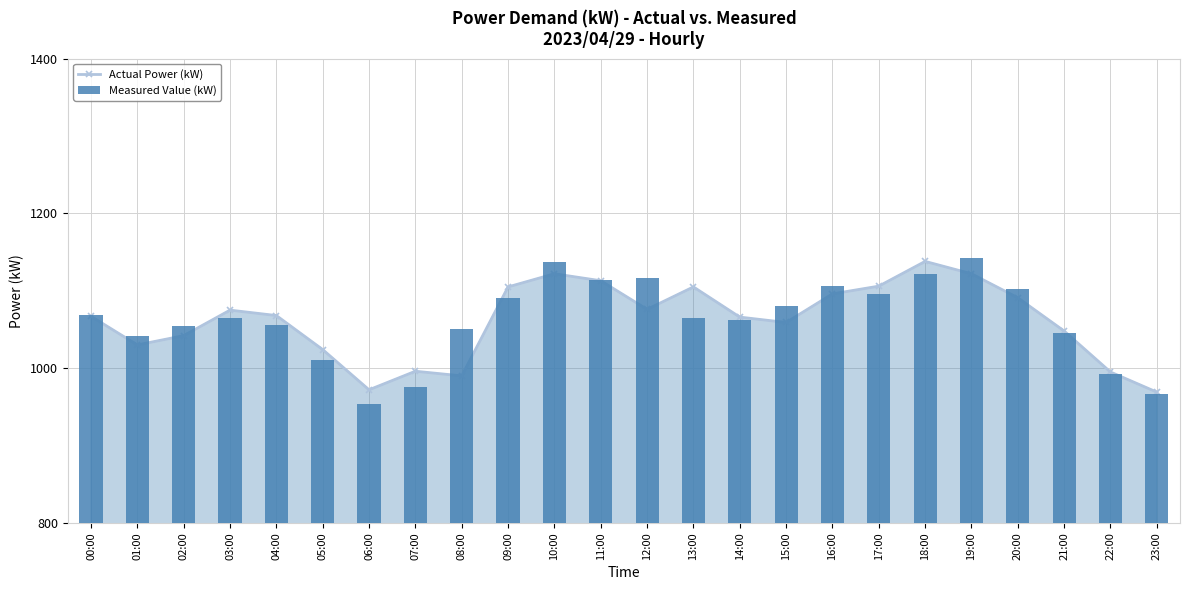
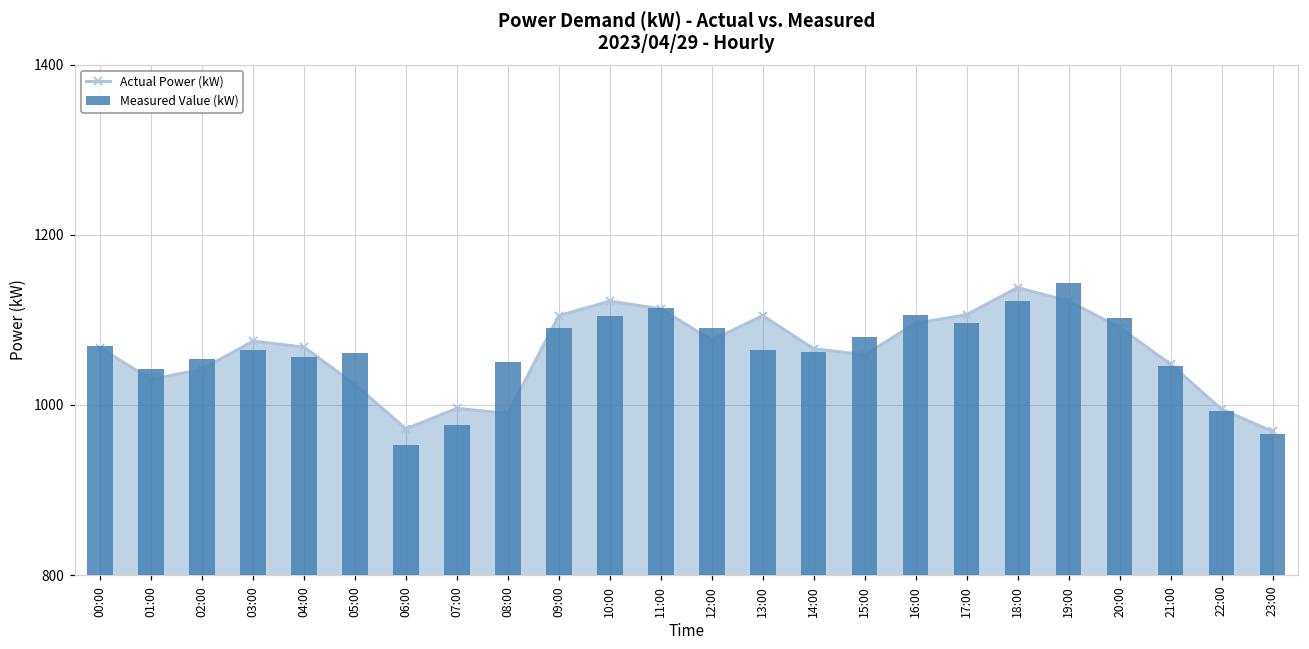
  {
    "Actual Power (kW)": {
      "00:00": 1070,
      "01:00": 1030,
      "02:00": 1040,
      "03:00": 1080,
      "04:00": 1070,
      "05:00": 1020,
      "06:00": 970,
      "07:00": 1000,
      "08:00": 990,
      "09:00": 1110,
      "10:00": 1120,
      "11:00": 1110,
      "12:00": 1080,
      "13:00": 1110,
      "14:00": 1070,
      "15:00": 1060,
      "16:00": 1100,
      "17:00": 1110,
      "18:00": 1140,
      "19:00": 1120,
      "20:00": 1090,
      "21:00": 1050,
      "22:00": 1000,
      "23:00": 970
    },
    "Measured Value (kW)": {
      "00:00": 1070,
      "01:00": 1040,
      "02:00": 1050,
      "03:00": 1070,
      "04:00": 1060,
-     "05:00": 1010,
+     "05:00": 1060,
      "06:00": 950,
      "07:00": 980,
      "08:00": 1050,
      "09:00": 1090,
-     "10:00": 1140,
+     "10:00": 1100,
      "11:00": 1110,
-     "12:00": 1120,
+     "12:00": 1090,
      "13:00": 1070,
      "14:00": 1060,
      "15:00": 1080,
      "16:00": 1110,
      "17:00": 1100,
      "18:00": 1120,
      "19:00": 1140,
      "20:00": 1100,
      "21:00": 1050,
      "22:00": 990,
      "23:00": 970
    }
  }
